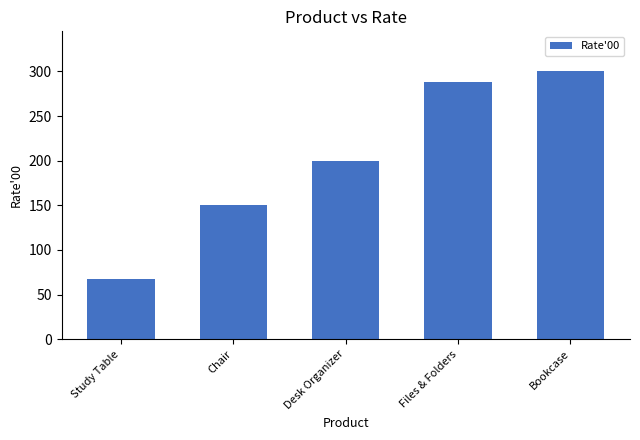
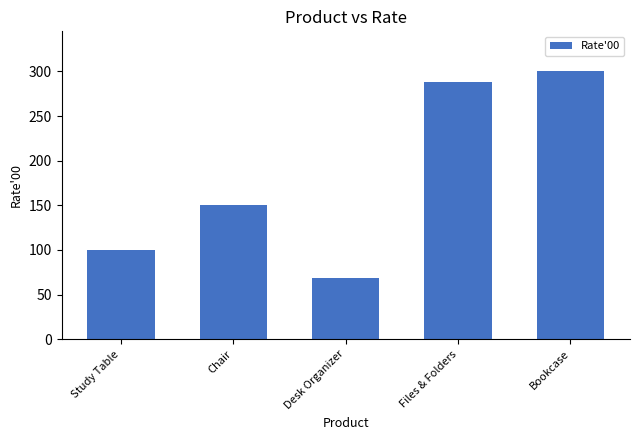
  {
-   "Study Table": 70,
+   "Study Table": 100,
    "Chair": 150,
-   "Desk Organizer": 200,
+   "Desk Organizer": 70,
    "Files & Folders": 290,
    "Bookcase": 300
  }
